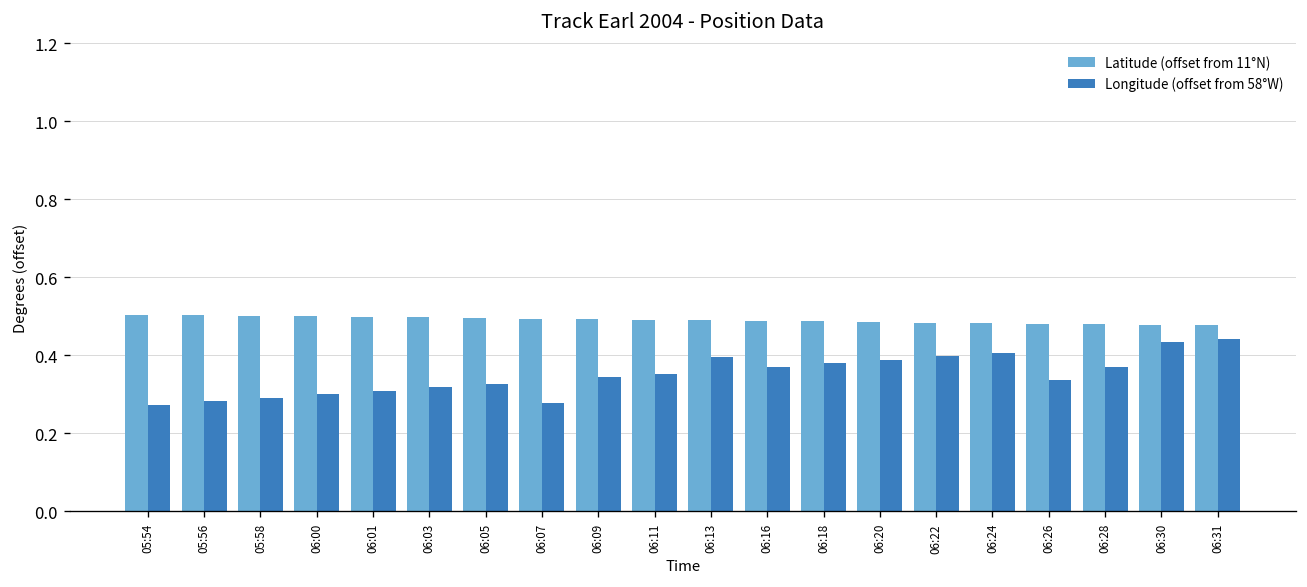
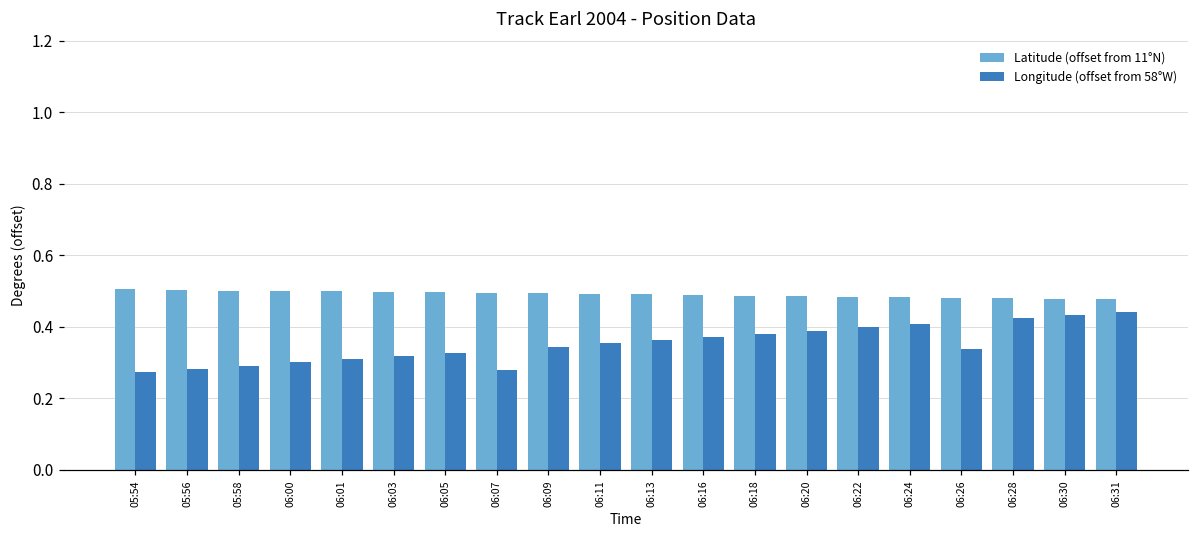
  {
    "Latitude (offset from 11°N)": {
      "05:54": 0.50,
      "05:56": 0.50,
      "05:58": 0.50,
      "06:00": 0.50,
      "06:01": 0.50,
      "06:03": 0.50,
      "06:05": 0.50,
      "06:07": 0.49,
      "06:09": 0.49,
      "06:11": 0.49,
      "06:13": 0.49,
      "06:16": 0.49,
      "06:18": 0.49,
      "06:20": 0.48,
      "06:22": 0.48,
      "06:24": 0.48,
      "06:26": 0.48,
      "06:28": 0.48,
      "06:30": 0.48,
      "06:31": 0.48
    },
    "Longitude (offset from 58°W)": {
      "05:54": 0.27,
      "05:56": 0.28,
      "05:58": 0.29,
      "06:00": 0.30,
      "06:01": 0.31,
      "06:03": 0.32,
      "06:05": 0.33,
      "06:07": 0.28,
      "06:09": 0.34,
      "06:11": 0.35,
-     "06:13": 0.40,
+     "06:13": 0.36,
      "06:16": 0.37,
      "06:18": 0.38,
      "06:20": 0.39,
      "06:22": 0.40,
      "06:24": 0.41,
      "06:26": 0.34,
-     "06:28": 0.37,
+     "06:28": 0.42,
      "06:30": 0.43,
      "06:31": 0.44
    }
  }
